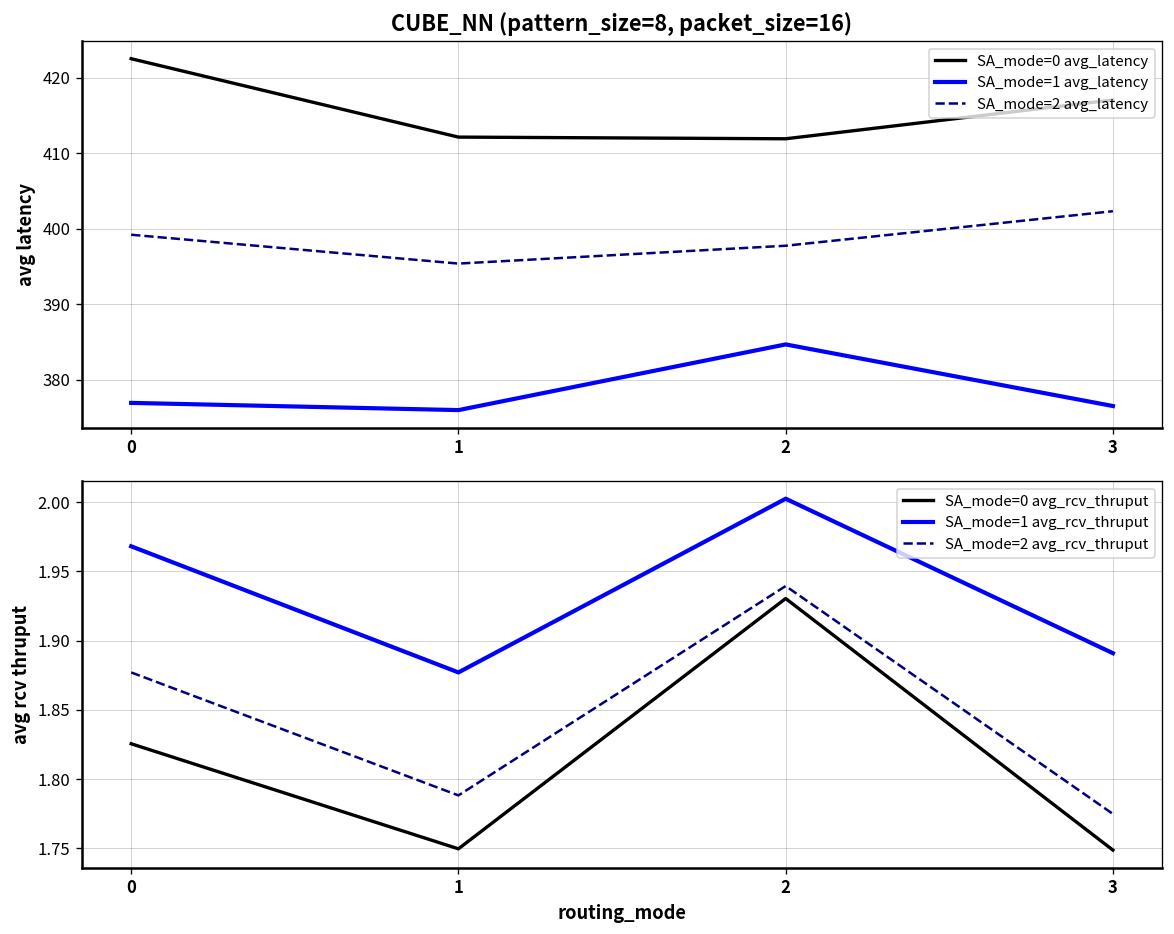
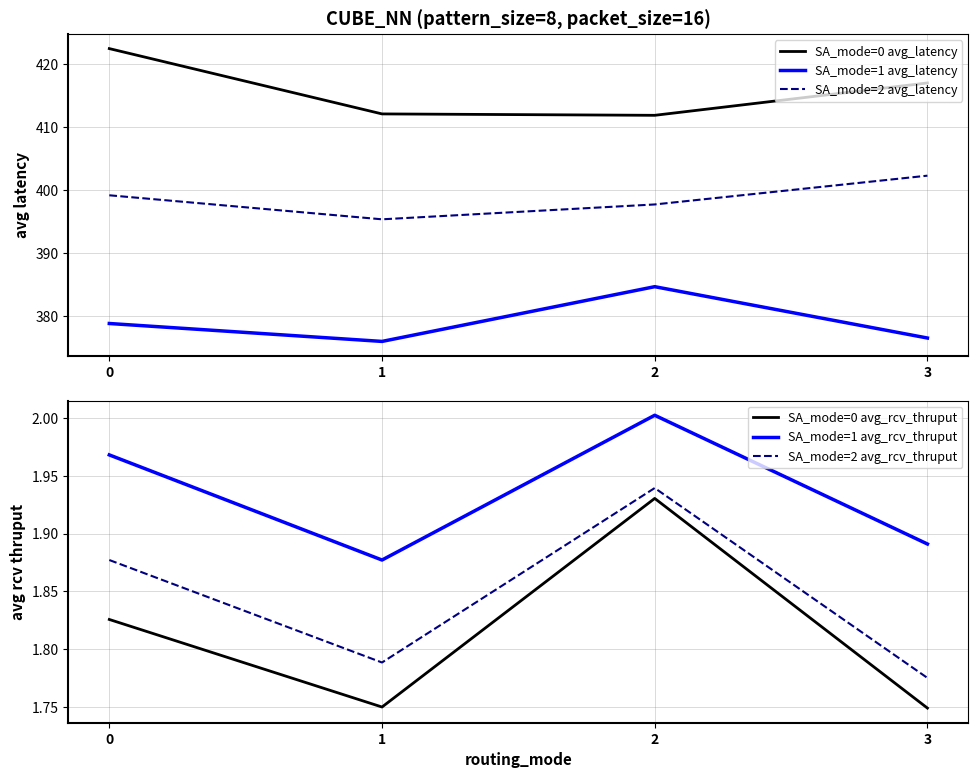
  {
    "CUBE_NN (pattern_size=8, packet_size=16)": {
      "SA_mode=0 avg_latency": {
        "0": 423,
        "1": 412,
        "2": 412
      },
      "SA_mode=1 avg_latency": {
-       "0": 377,
+       "0": 379,
        "1": 376,
        "2": 385,
        "3": 377
      },
      "SA_mode=2 avg_latency": {
        "0": 399,
        "1": 395,
        "2": 398,
        "3": 402
      }
    }
  }
